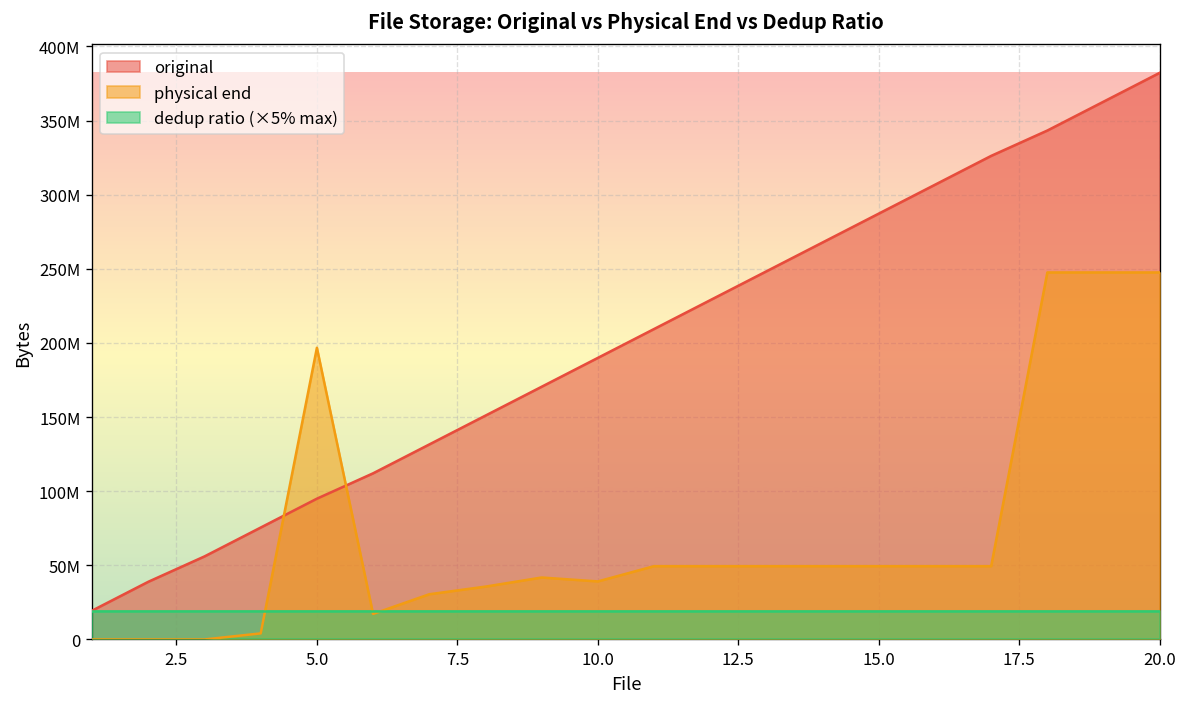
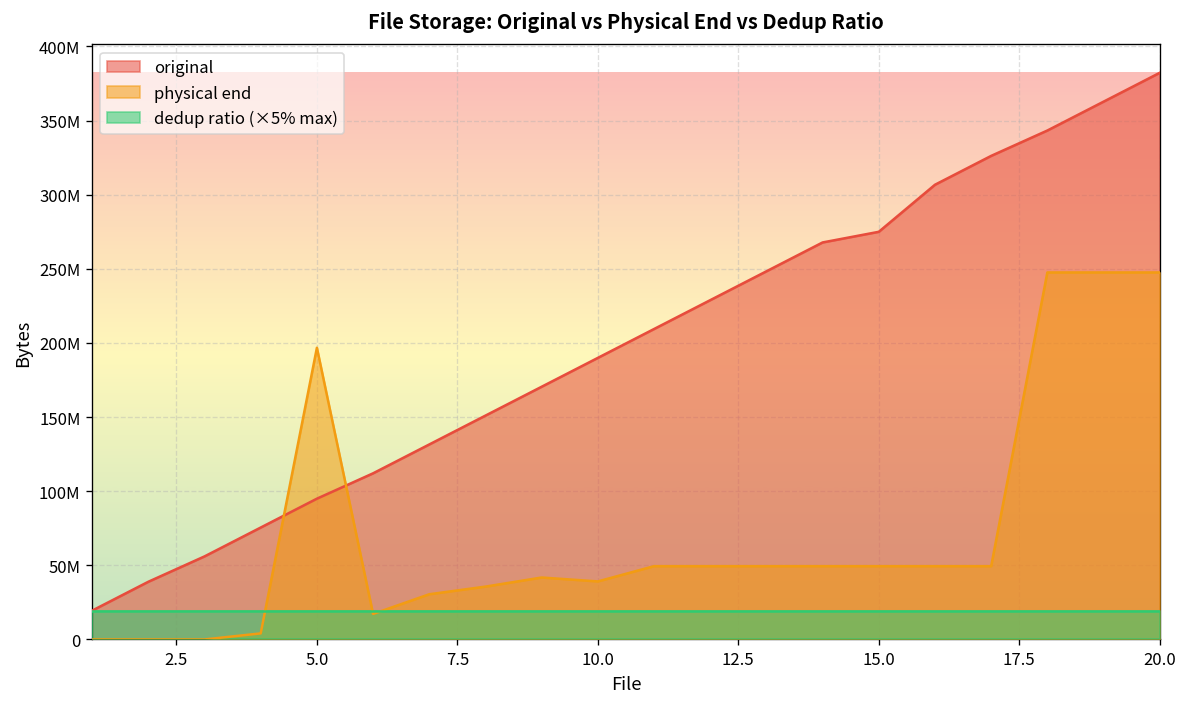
  {
    "original": {
      "5.0": 95000000,
      "10.0": 190000000,
-     "15.0": 287000000,
+     "15.0": 275000000,
      "20.0": 382000000
    },
    "physical end": {
      "5.0": 197000000,
      "10.0": 39000000,
      "15.0": 49000000,
      "20.0": 248000000
    },
    "dedup ratio (×5% max)": {
      "5.0": 19000000,
      "10.0": 19000000,
      "15.0": 19000000,
      "20.0": 19000000
    }
  }
